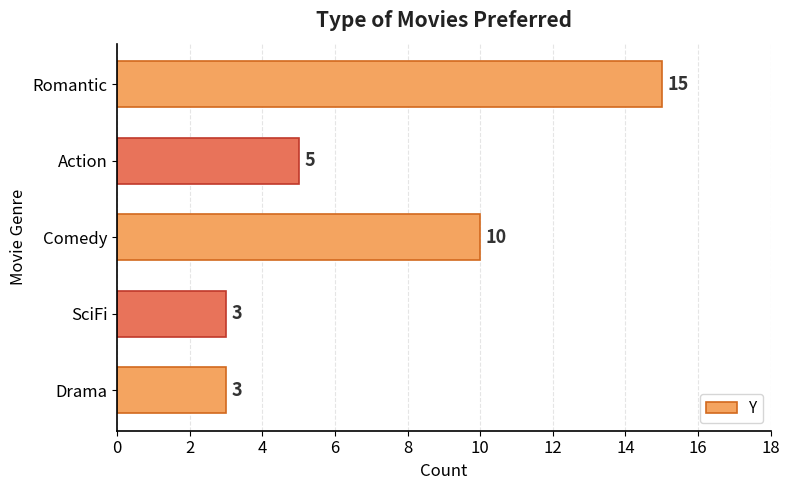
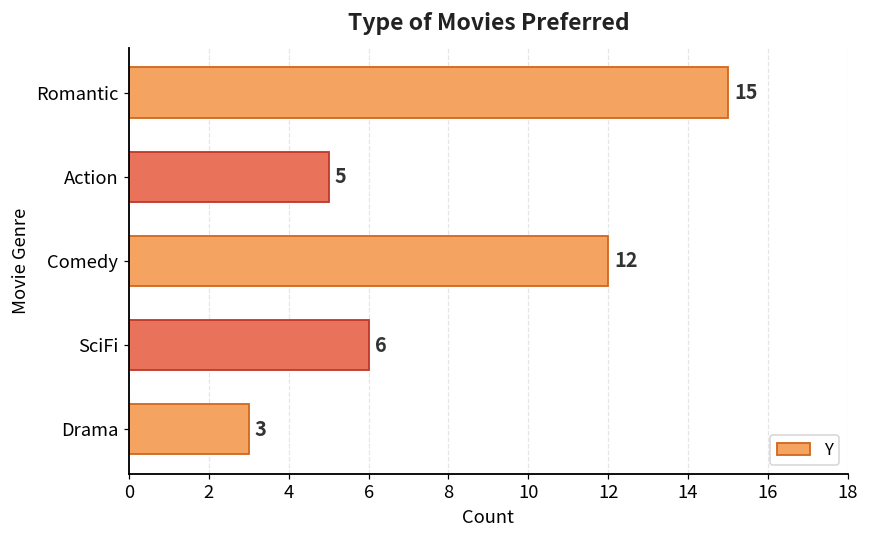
  {
    "Romantic": 15,
    "Action": 5,
-   "Comedy": 10,
-   "SciFi": 3,
+   "Comedy": 12,
+   "SciFi": 6,
    "Drama": 3
  }
